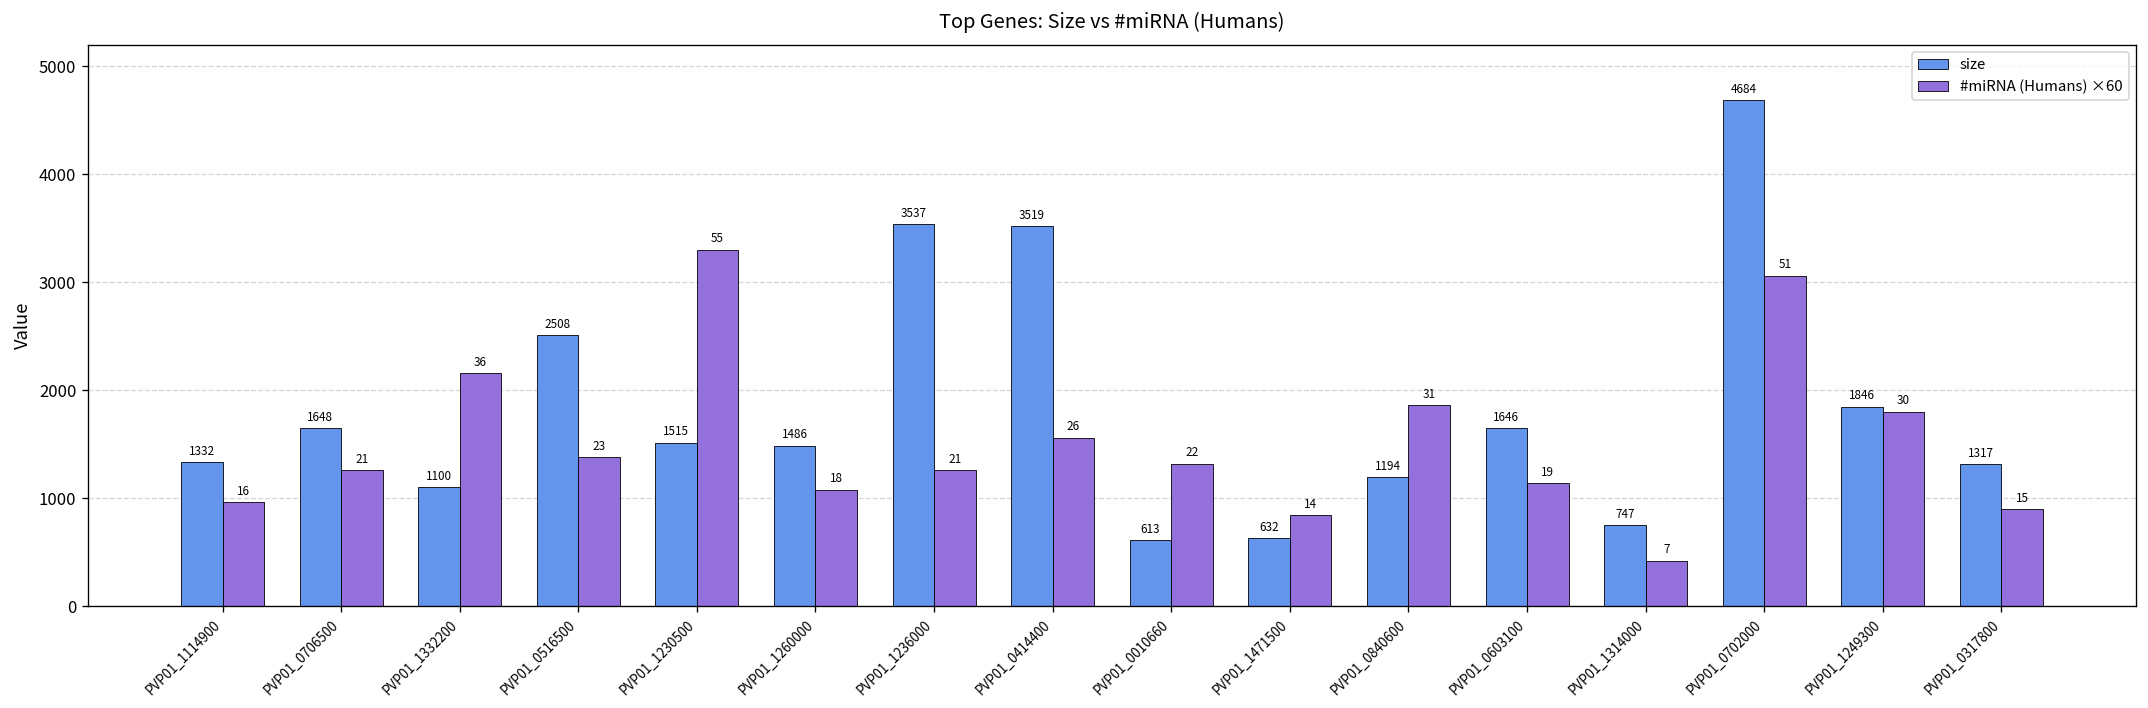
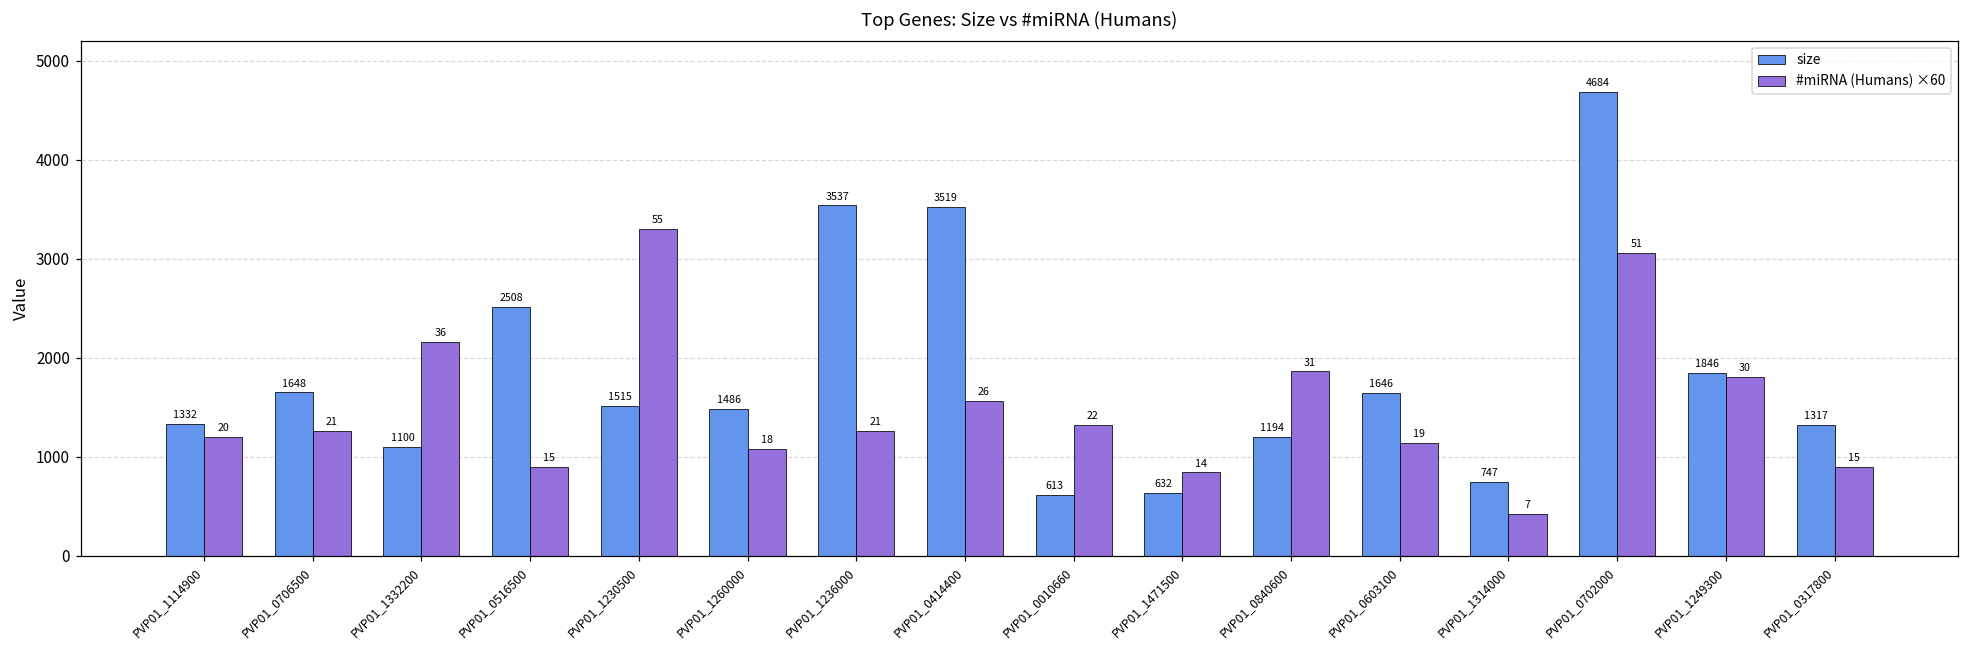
  {
    "size": {
      "PVP01_1114900": 1332,
      "PVP01_0706500": 1648,
      "PVP01_1332200": 1100,
      "PVP01_0516500": 2508,
      "PVP01_1230500": 1515,
      "PVP01_1260000": 1486,
      "PVP01_1236000": 3537,
      "PVP01_0414400": 3519,
      "PVP01_0010660": 613,
      "PVP01_1471500": 632,
      "PVP01_0840600": 1194,
      "PVP01_0603100": 1646,
      "PVP01_1314000": 747,
      "PVP01_0702000": 4684,
      "PVP01_1249300": 1846,
      "PVP01_0317800": 1317
    },
    "#miRNA (Humans) ×60": {
-     "PVP01_1114900": 16,
-     "PVP01_0516500": 23
+     "PVP01_1114900": 20,
+     "PVP01_0516500": 15
    }
  }
